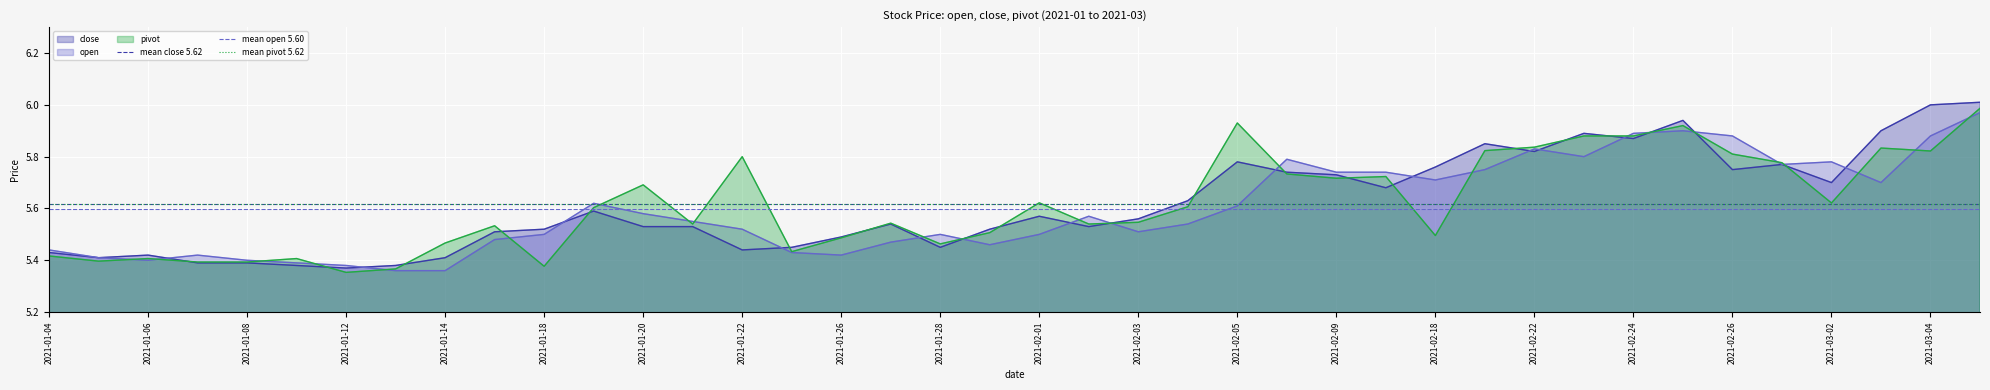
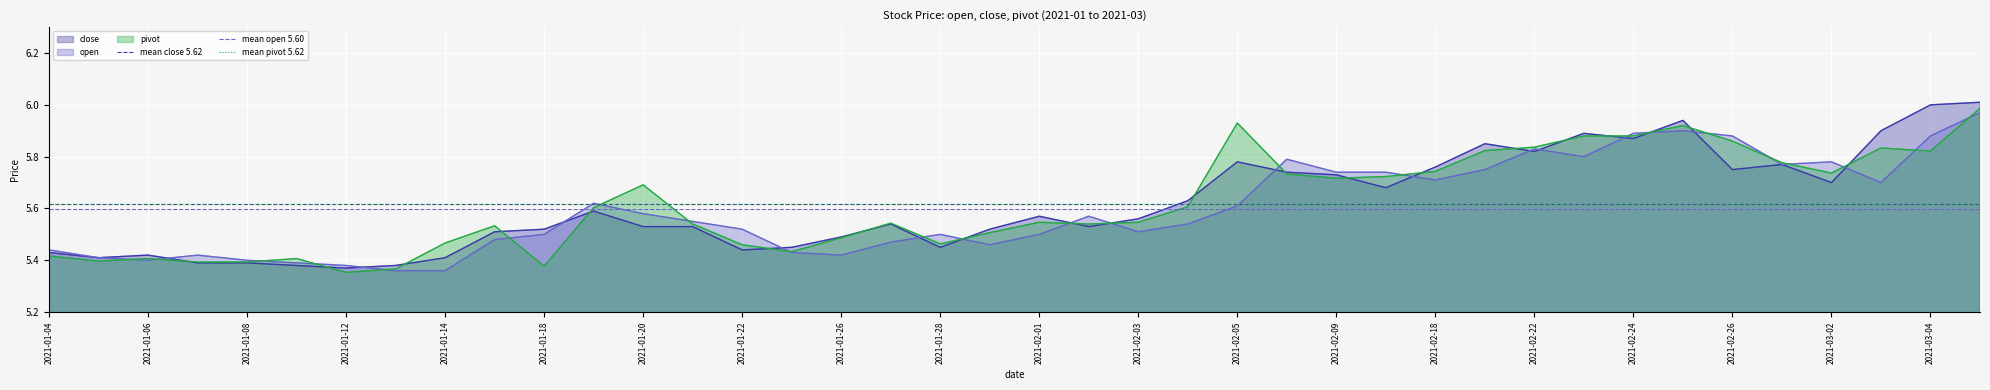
  {
    "pivot": {
      "2021-01-04": 5.42,
      "2021-01-12": 5.35,
      "2021-01-14": 5.47,
      "2021-01-18": 5.38,
      "2021-01-20": 5.69,
-     "2021-01-22": 5.80,
+     "2021-01-22": 5.46,
      "2021-01-28": 5.46,
-     "2021-02-01": 5.62,
+     "2021-02-01": 5.55,
      "2021-02-03": 5.55,
      "2021-02-05": 5.93,
      "2021-02-09": 5.72,
-     "2021-02-18": 5.50,
-     "2021-02-26": 5.81,
-     "2021-03-02": 5.62,
+     "2021-02-18": 5.74,
+     "2021-02-26": 5.86,
+     "2021-03-02": 5.74,
      "2021-03-04": 5.82
    }
  }
